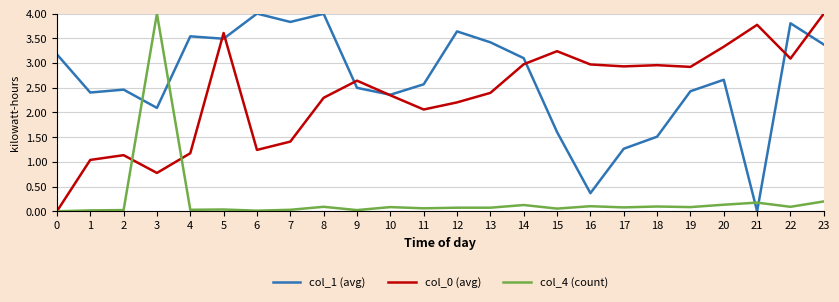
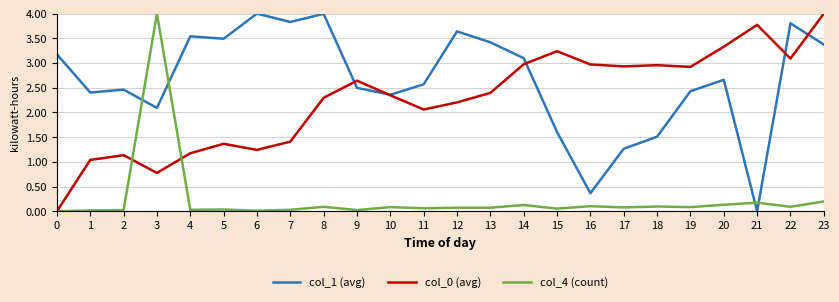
  {
    "col_1 (avg)": {
      "0": 3.2,
      "1": 2.4,
      "2": 2.5,
      "3": 2.1,
      "4": 3.5,
      "5": 3.5,
      "6": 4.0,
      "7": 3.8,
      "8": 4.0,
      "9": 2.5,
      "11": 2.6,
      "12": 3.6,
      "13": 3.4,
      "14": 3.1,
      "15": 1.6,
      "16": 0.4,
      "17": 1.3,
      "18": 1.5,
      "19": 2.4,
      "20": 2.7,
      "21": 0.0,
      "22": 3.8,
      "23": 3.4
    },
    "col_0 (avg)": {
      "1": 1.0,
      "2": 1.1,
      "3": 0.8,
      "4": 1.2,
-     "5": 3.6,
+     "5": 1.4,
      "6": 1.2,
      "7": 1.4,
      "8": 2.3,
      "9": 2.6,
      "11": 2.1,
      "12": 2.2,
      "13": 2.4,
      "14": 3.0,
      "15": 3.2,
      "16": 3.0,
      "17": 2.9,
      "18": 3.0,
      "19": 2.9,
      "20": 3.3,
      "21": 3.8,
      "22": 3.1,
      "23": 4.0
    },
    "col_4 (count)": {
      "1": 0.0,
      "2": 0.0,
      "3": 4.0,
      "4": 0.0,
      "5": 0.0,
      "6": 0.0,
      "7": 0.0,
      "8": 0.1,
      "9": 0.0,
      "10": 0.1,
      "11": 0.1,
      "12": 0.1,
      "13": 0.1,
      "14": 0.1,
      "15": 0.1,
      "16": 0.1,
      "17": 0.1,
      "18": 0.1,
      "19": 0.1,
      "20": 0.1,
      "21": 0.2,
      "22": 0.1,
      "23": 0.2
    }
  }
